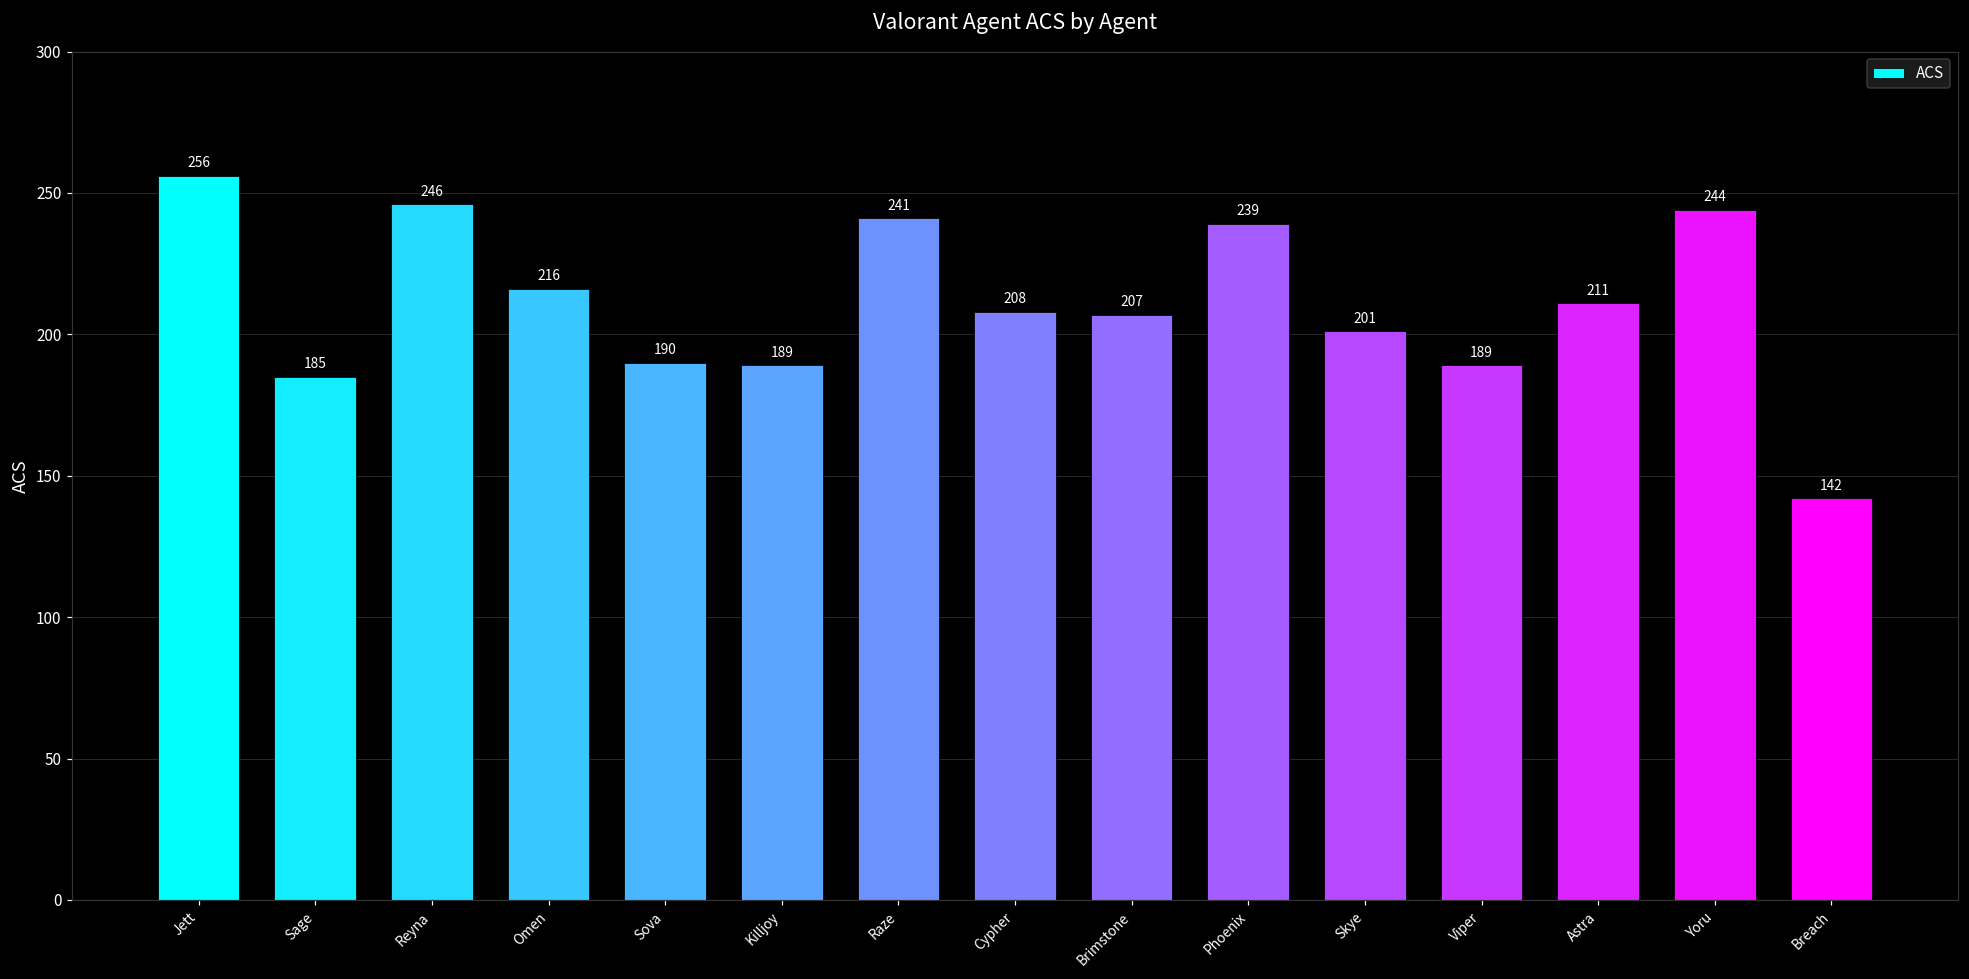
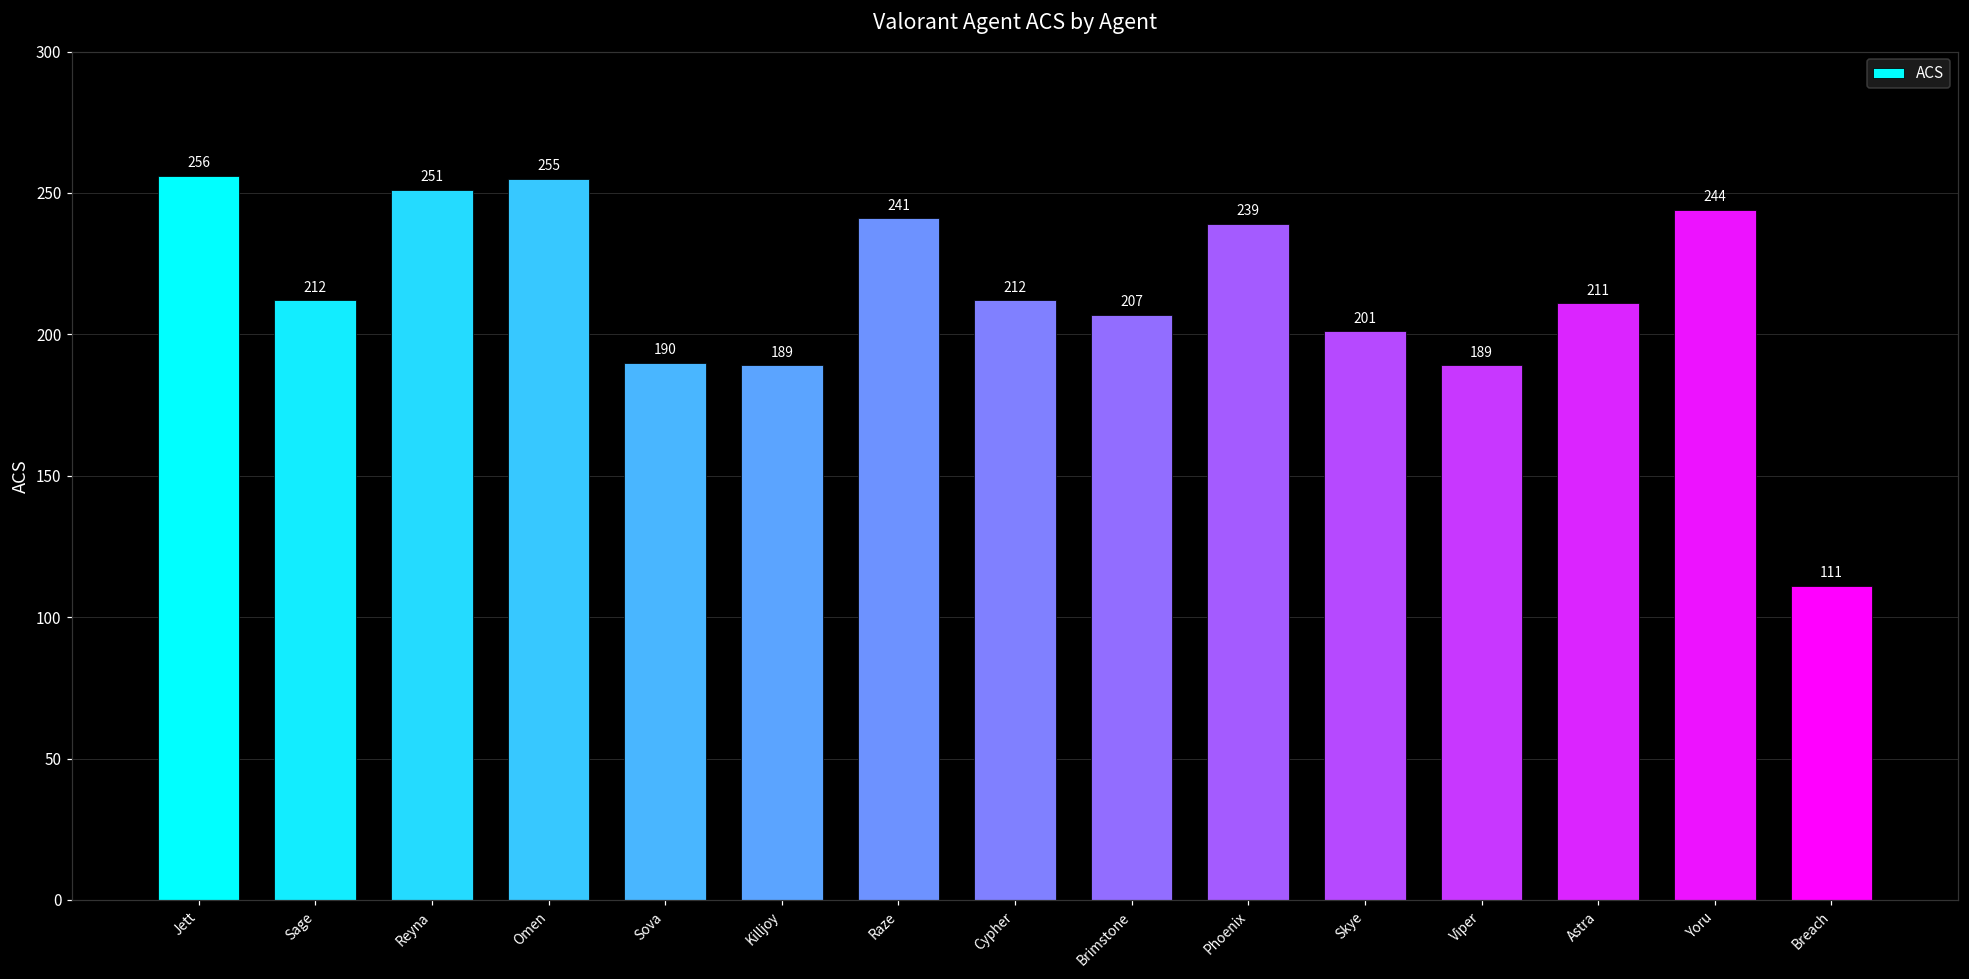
  {
    "Jett": 256,
-   "Sage": 185,
-   "Reyna": 246,
-   "Omen": 216,
+   "Sage": 212,
+   "Reyna": 251,
+   "Omen": 255,
    "Sova": 190,
    "Killjoy": 189,
    "Raze": 241,
-   "Cypher": 208,
+   "Cypher": 212,
    "Brimstone": 207,
    "Phoenix": 239,
    "Skye": 201,
    "Viper": 189,
    "Astra": 211,
    "Yoru": 244,
-   "Breach": 142
+   "Breach": 111
  }
